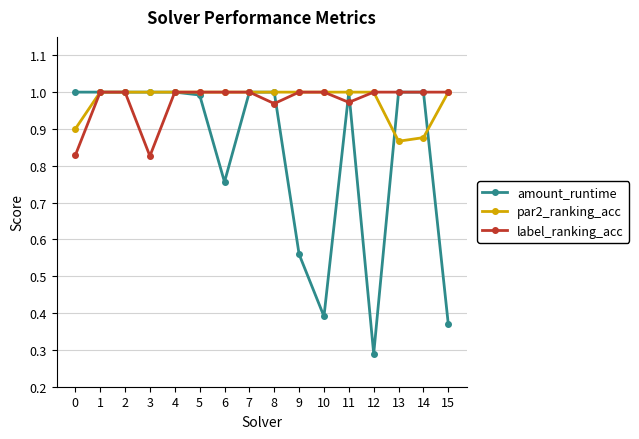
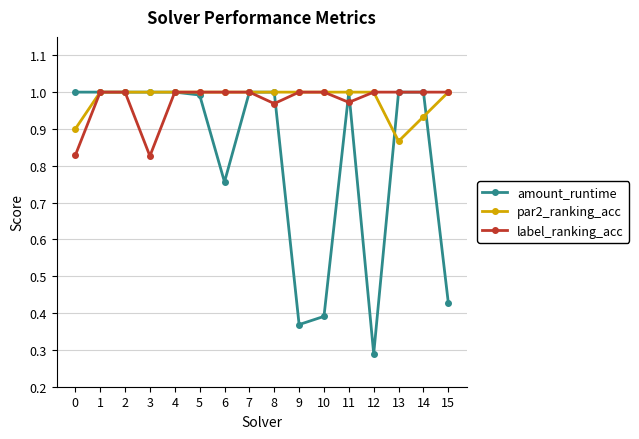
  {
    "amount_runtime": {
      "0": 1.00,
      "5": 0.99,
      "6": 0.76,
-     "9": 0.56,
+     "9": 0.37,
      "10": 0.39,
      "12": 0.29,
-     "15": 0.37
+     "15": 0.43
    },
    "par2_ranking_acc": {
      "0": 0.90,
      "13": 0.87,
-     "14": 0.88
+     "14": 0.93
    },
    "label_ranking_acc": {
      "0": 0.83,
      "3": 0.83,
      "8": 0.97,
      "11": 0.97
    }
  }
